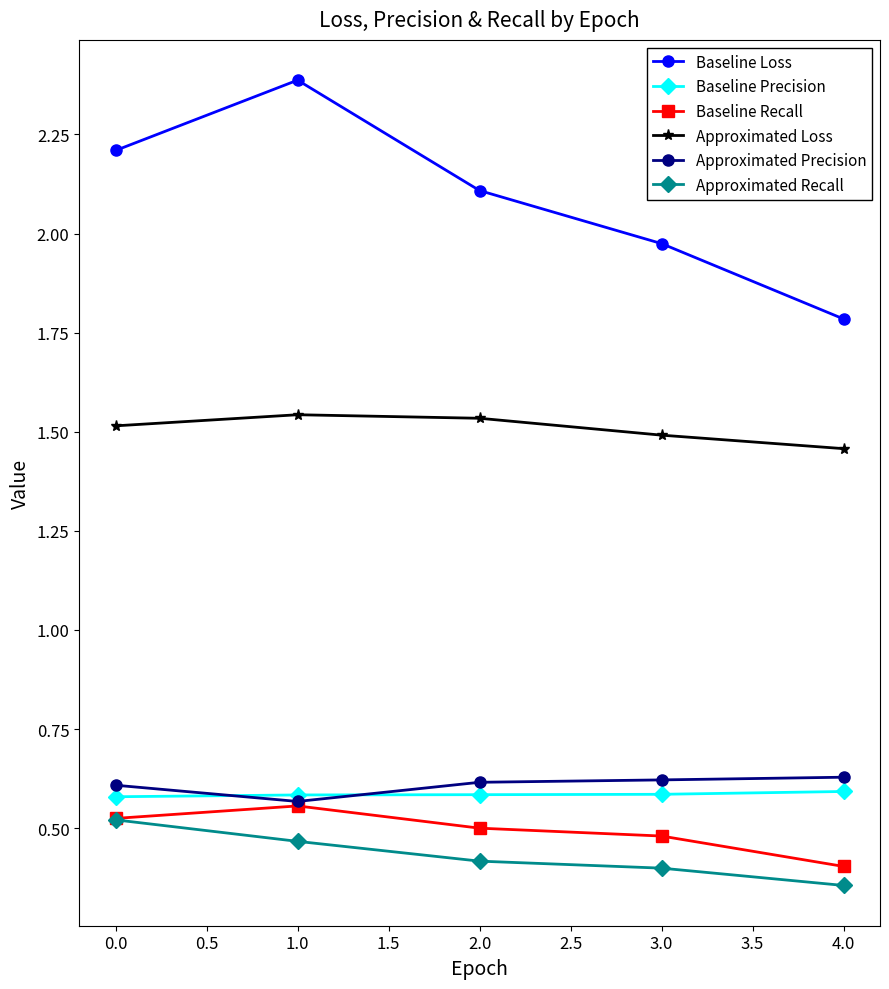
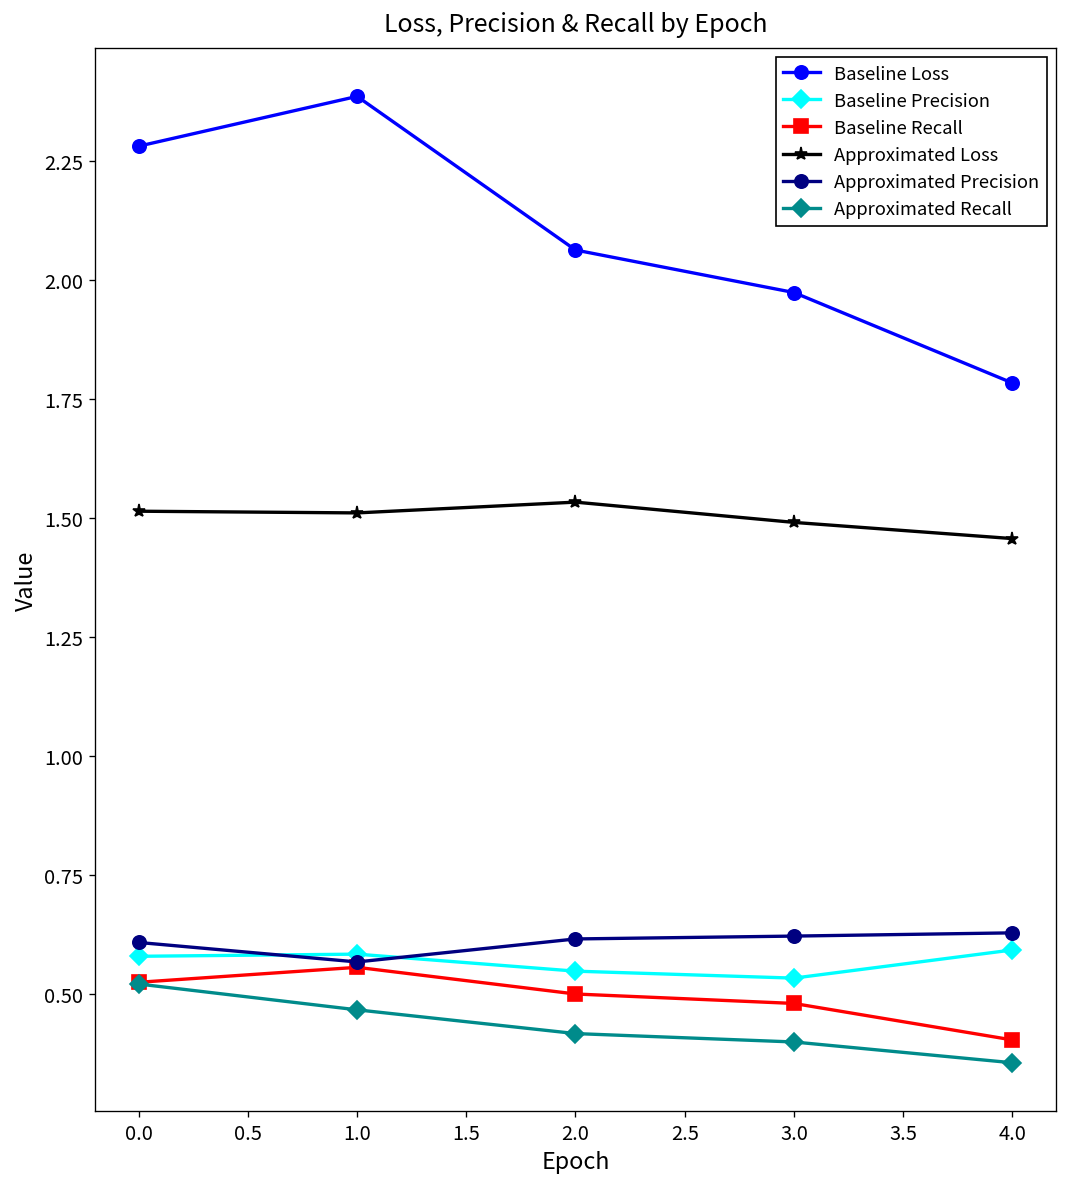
  {
    "Baseline Loss": {
-     "0.0": 2.21,
+     "0.0": 2.28,
      "1.0": 2.39,
-     "2.0": 2.11,
+     "2.0": 2.06,
      "3.0": 1.97,
      "4.0": 1.78
    },
    "Baseline Precision": {
      "0.0": 0.58,
      "1.0": 0.58,
-     "2.0": 0.58,
-     "3.0": 0.59,
+     "2.0": 0.55,
+     "3.0": 0.53,
      "4.0": 0.59
    },
    "Baseline Recall": {
      "1.0": 0.56,
      "2.0": 0.50,
      "3.0": 0.48,
      "4.0": 0.40
    },
    "Approximated Loss": {
      "0.0": 1.51,
-     "1.0": 1.54,
+     "1.0": 1.51,
      "2.0": 1.53,
      "3.0": 1.49,
      "4.0": 1.46
    },
    "Approximated Precision": {
      "0.0": 0.61,
      "1.0": 0.57,
      "2.0": 0.62,
      "3.0": 0.62,
      "4.0": 0.63
    },
    "Approximated Recall": {
      "1.0": 0.47,
      "2.0": 0.42,
      "3.0": 0.40,
      "4.0": 0.36
    }
  }
